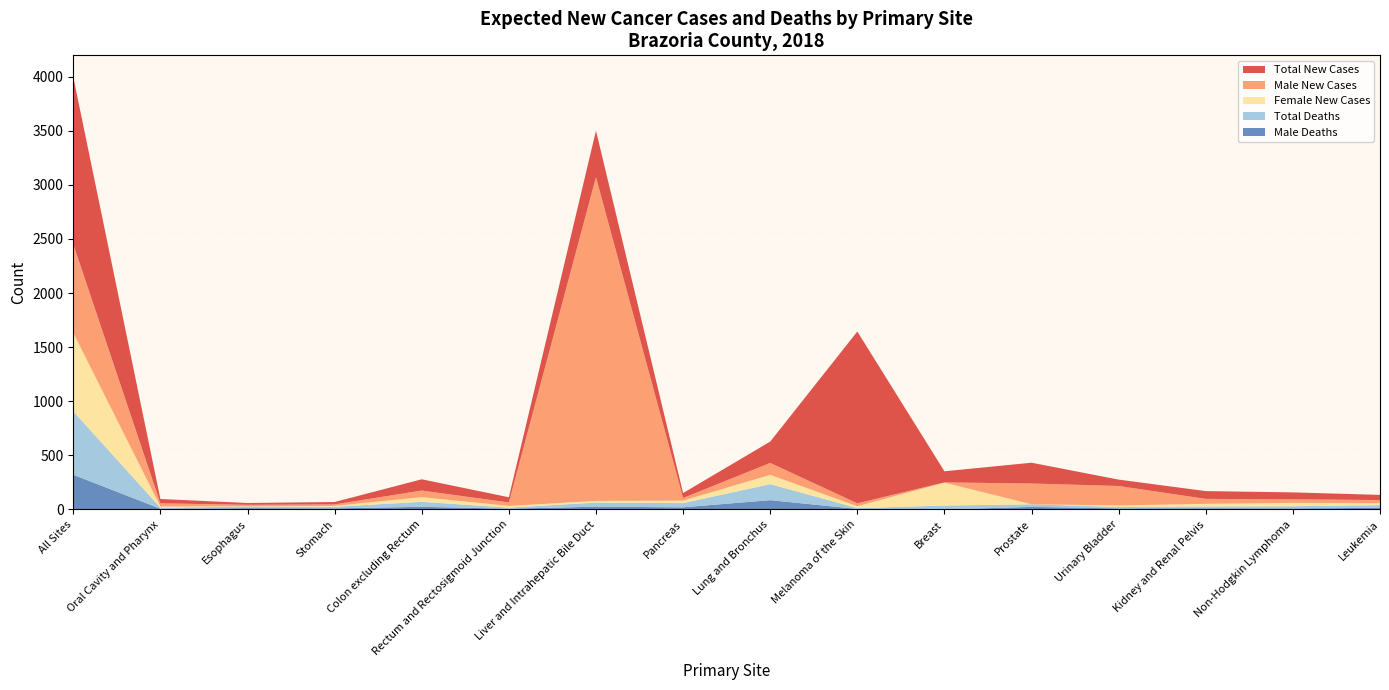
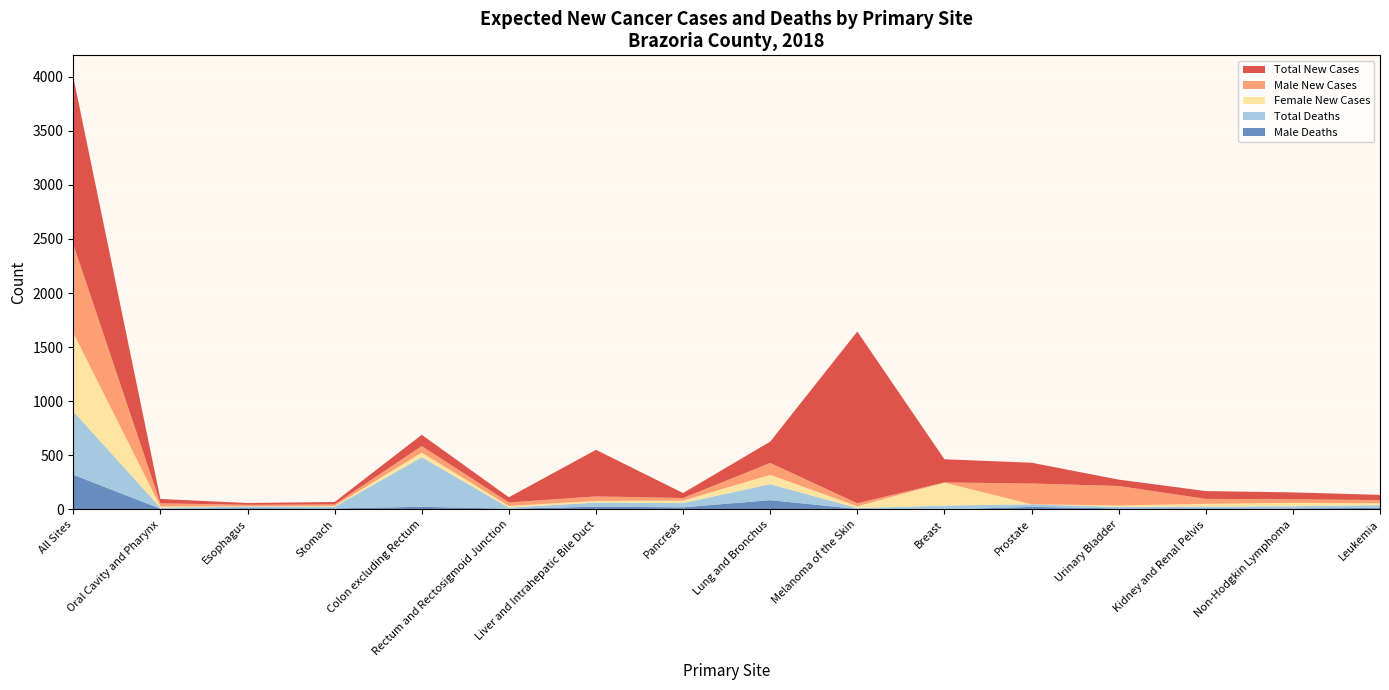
  {
    "Male Deaths": {
      "All Sites": 320,
      "Colon excluding Rectum": 30,
      "Liver and Intrahepatic Bile Duct": 30,
      "Lung and Bronchus": 90,
      "Breast": 0,
      "Prostate": 20
    },
    "Total Deaths": {
      "All Sites": 590,
-     "Colon excluding Rectum": 50,
+     "Colon excluding Rectum": 460,
      "Lung and Bronchus": 150,
      "Breast": 40
    },
    "Female New Cases": {
      "All Sites": 730,
      "Colon excluding Rectum": 40,
      "Lung and Bronchus": 90,
      "Kidney and Renal Pelvis": 30,
      "Non-Hodgkin Lymphoma": 30
    },
    "Male New Cases": {
      "All Sites": 820,
      "Oral Cavity and Pharynx": 30,
      "Colon excluding Rectum": 60,
      "Rectum and Rectosigmoid Junction": 30,
-     "Liver and Intrahepatic Bile Duct": 2990,
+     "Liver and Intrahepatic Bile Duct": 40,
      "Pancreas": 20,
      "Lung and Bronchus": 110,
      "Melanoma of the Skin": 30,
      "Prostate": 190,
      "Urinary Bladder": 180,
      "Kidney and Renal Pelvis": 50,
      "Non-Hodgkin Lymphoma": 30,
      "Leukemia": 30
    },
    "Total New Cases": {
      "All Sites": 1550,
      "Oral Cavity and Pharynx": 40,
      "Colon excluding Rectum": 100,
      "Rectum and Rectosigmoid Junction": 50,
      "Liver and Intrahepatic Bile Duct": 430,
      "Pancreas": 50,
      "Lung and Bronchus": 200,
      "Melanoma of the Skin": 1590,
-     "Breast": 100,
+     "Breast": 210,
      "Prostate": 190,
      "Urinary Bladder": 60,
      "Kidney and Renal Pelvis": 70,
      "Non-Hodgkin Lymphoma": 60,
      "Leukemia": 50
    }
  }
